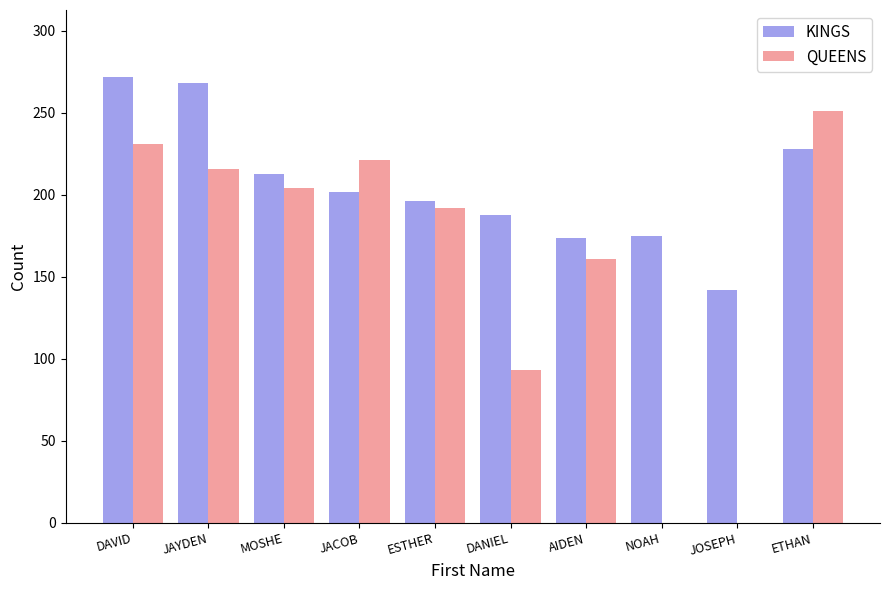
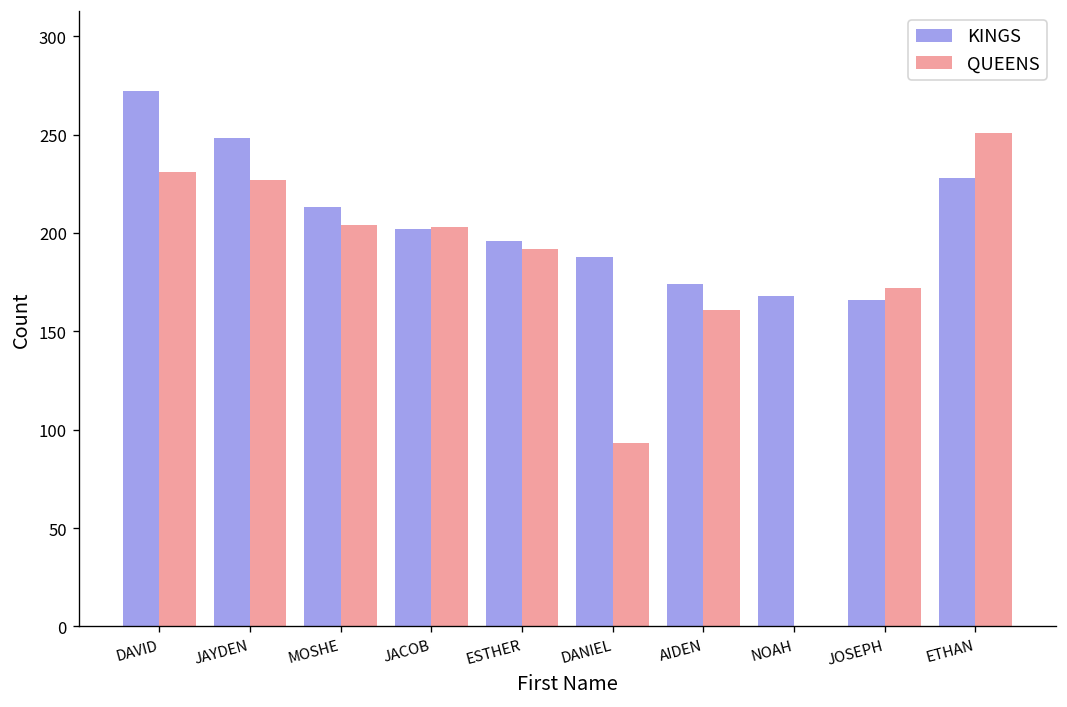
  {
    "KINGS": {
      "DAVID": 272,
-     "JAYDEN": 268,
+     "JAYDEN": 248,
      "MOSHE": 213,
      "JACOB": 202,
      "ESTHER": 196,
      "DANIEL": 188,
      "AIDEN": 174,
-     "NOAH": 175,
-     "JOSEPH": 142,
+     "NOAH": 168,
+     "JOSEPH": 166,
      "ETHAN": 228
    },
    "QUEENS": {
      "DAVID": 231,
-     "JAYDEN": 216,
+     "JAYDEN": 227,
      "MOSHE": 204,
-     "JACOB": 221,
+     "JACOB": 203,
      "ESTHER": 192,
      "DANIEL": 93,
      "AIDEN": 161,
      "NOAH": 0,
-     "JOSEPH": 0,
+     "JOSEPH": 172,
      "ETHAN": 251
    }
  }
